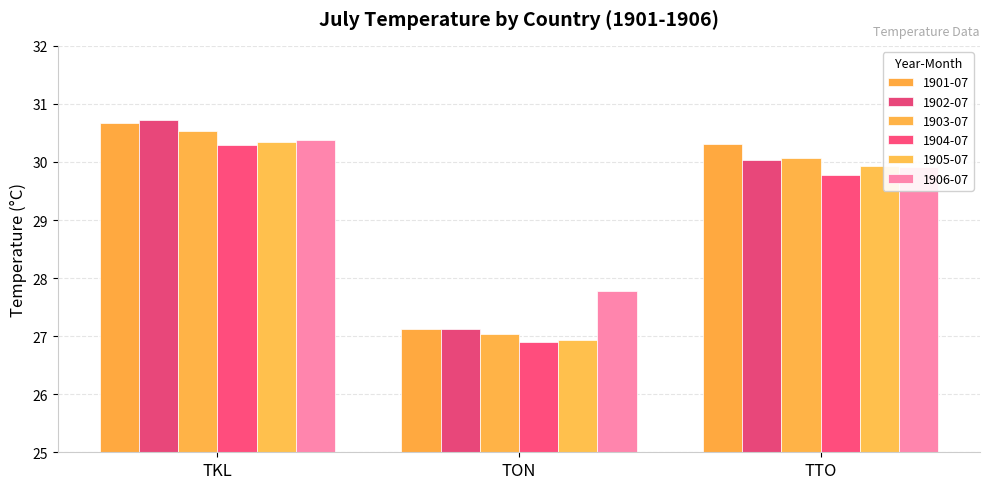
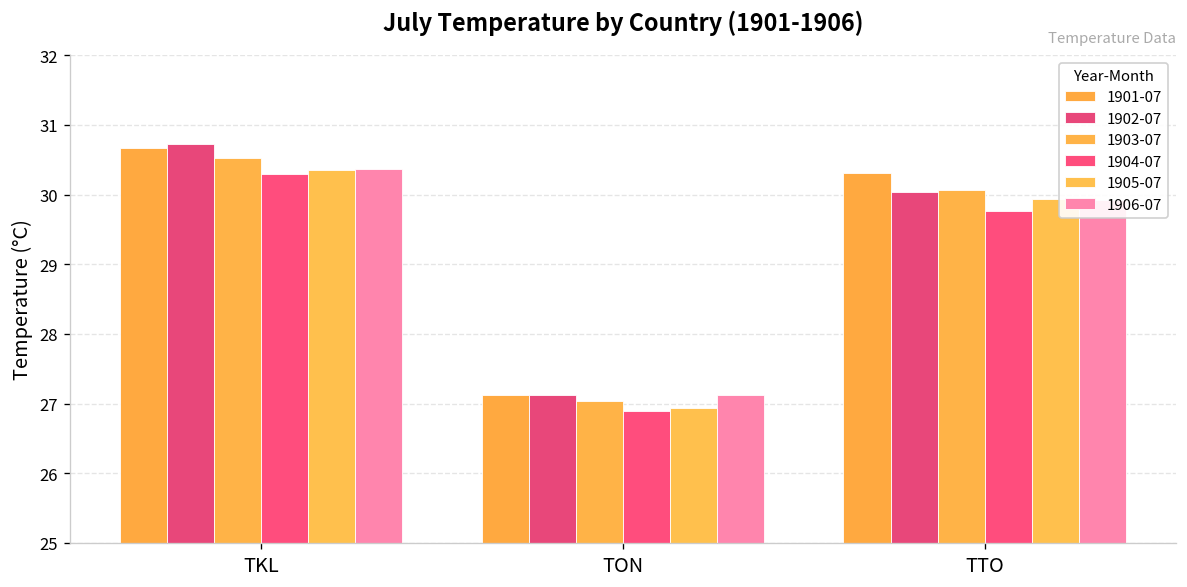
  {
    "1906-07": {
      "TKL": 30.4,
-     "TON": 27.8
+     "TON": 27.1
    }
  }
